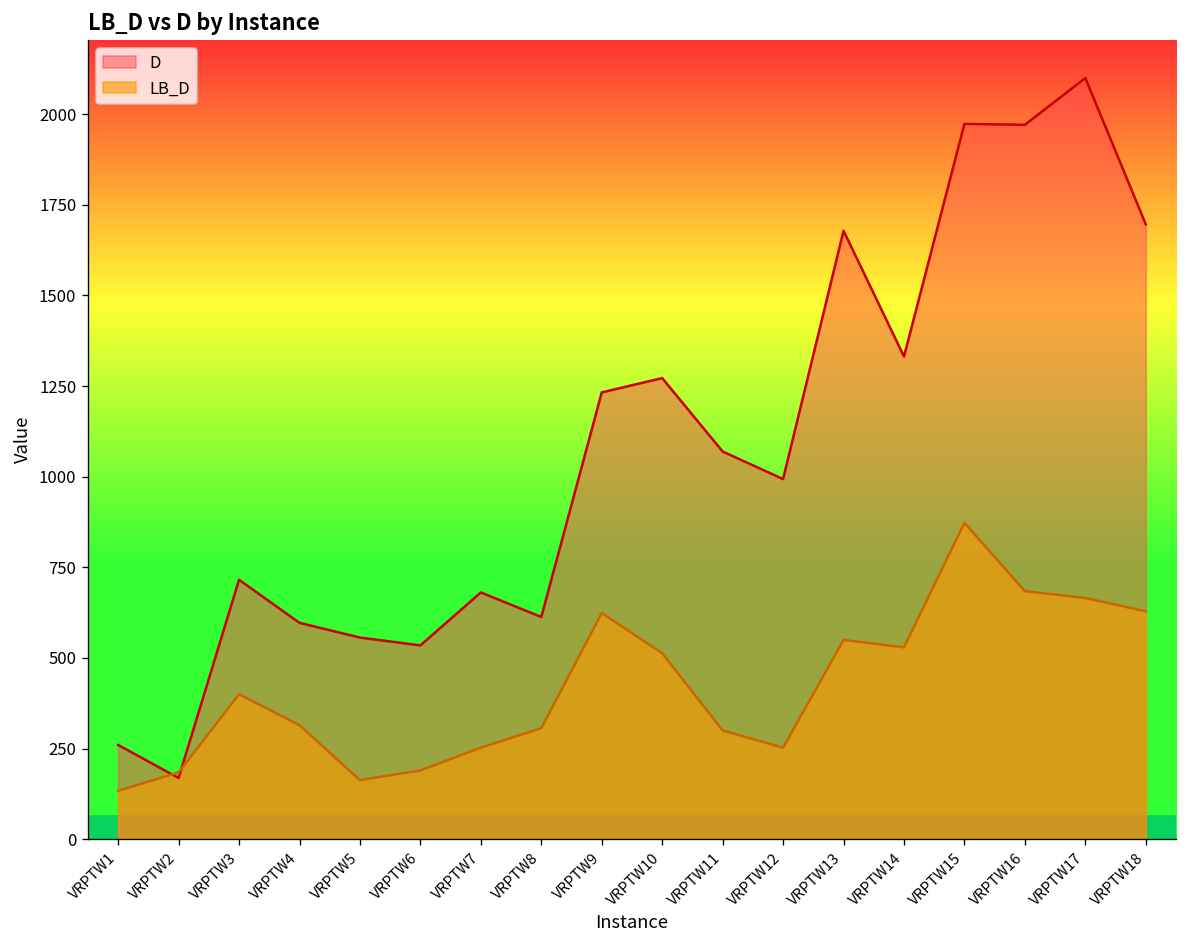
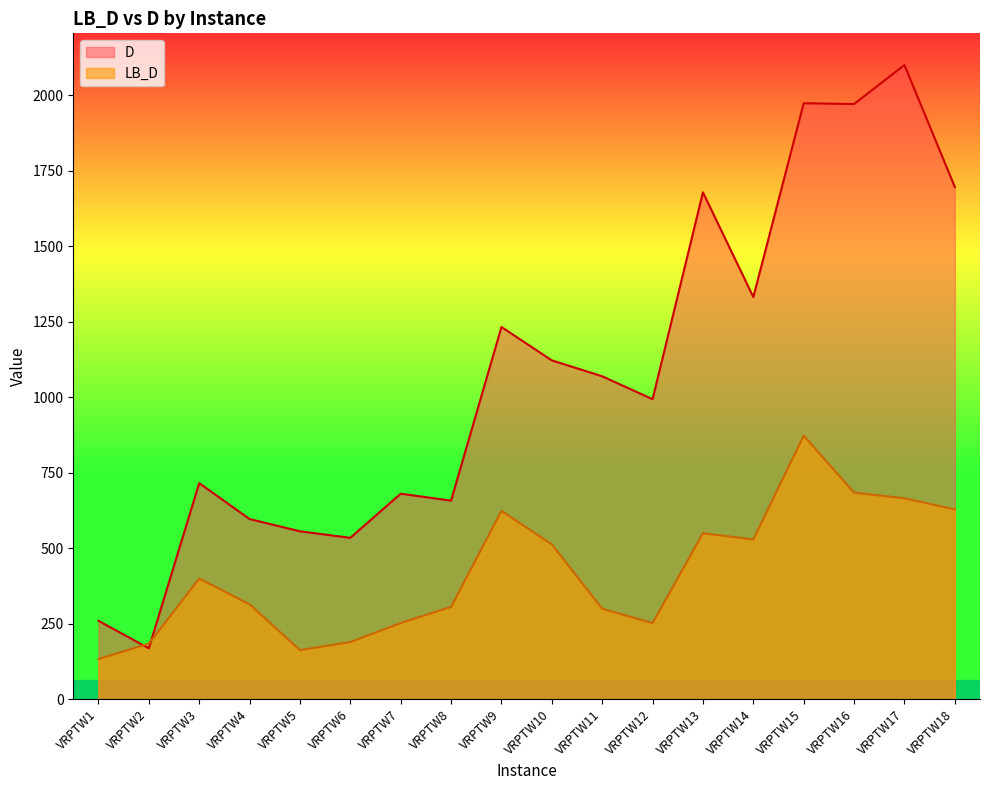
  {
    "D": {
      "VRPTW1": 260,
      "VRPTW2": 170,
      "VRPTW3": 720,
      "VRPTW4": 600,
      "VRPTW5": 560,
      "VRPTW6": 530,
      "VRPTW7": 680,
-     "VRPTW8": 610,
+     "VRPTW8": 660,
      "VRPTW9": 1230,
-     "VRPTW10": 1270,
+     "VRPTW10": 1120,
      "VRPTW11": 1070,
      "VRPTW12": 990,
      "VRPTW13": 1680,
      "VRPTW14": 1330,
      "VRPTW15": 1970,
      "VRPTW16": 1970,
      "VRPTW17": 2100,
      "VRPTW18": 1700
    },
    "LB_D": {
      "VRPTW1": 130,
      "VRPTW2": 180,
      "VRPTW3": 400,
      "VRPTW4": 310,
      "VRPTW5": 160,
      "VRPTW6": 190,
      "VRPTW7": 250,
      "VRPTW8": 310,
      "VRPTW9": 620,
      "VRPTW10": 510,
      "VRPTW11": 300,
      "VRPTW12": 250,
      "VRPTW13": 550,
      "VRPTW14": 530,
      "VRPTW15": 870,
      "VRPTW16": 680,
      "VRPTW17": 670,
      "VRPTW18": 630
    }
  }
